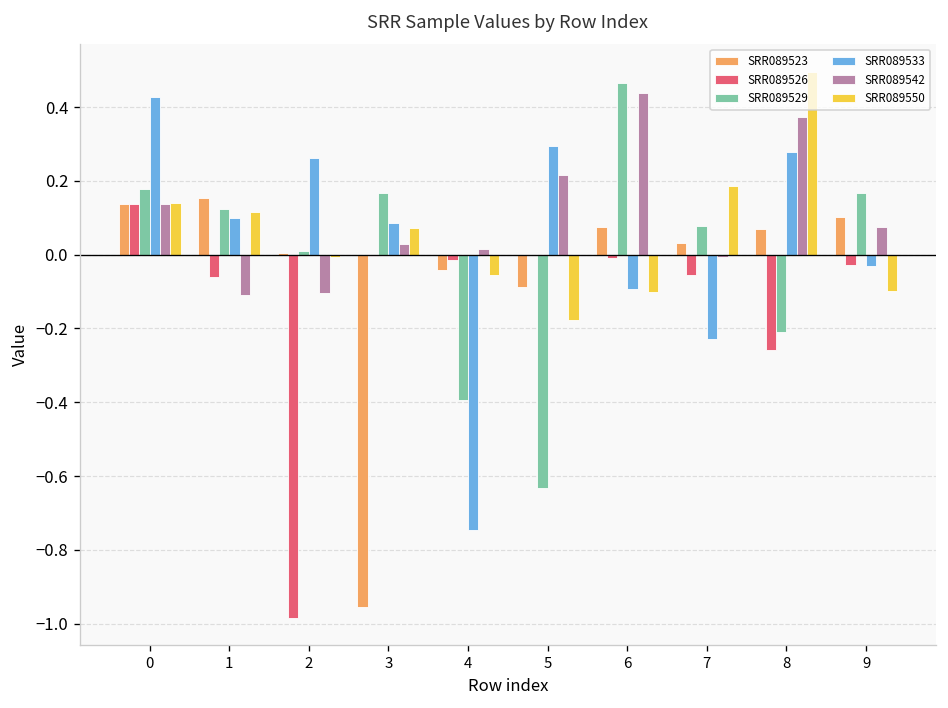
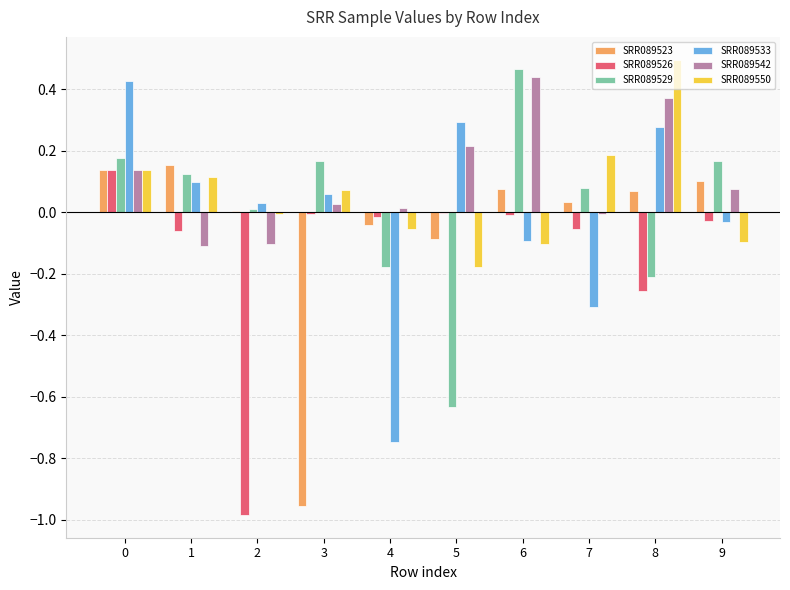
  {
    "SRR089526": {
      "0": 0.14,
      "1": -0.06,
      "2": -0.98,
      "4": -0.02,
      "6": -0.01,
      "7": -0.05,
      "8": -0.26,
      "9": -0.03
    },
    "SRR089529": {
      "0": 0.18,
      "1": 0.12,
      "2": 0.01,
      "3": 0.17,
-     "4": -0.39,
+     "4": -0.18,
      "5": -0.63,
      "6": 0.47,
      "7": 0.08,
      "8": -0.21,
      "9": 0.17
    },
    "SRR089533": {
      "0": 0.43,
      "1": 0.10,
-     "2": 0.26,
-     "3": 0.09,
+     "2": 0.03,
+     "3": 0.06,
      "4": -0.75,
      "5": 0.29,
      "6": -0.09,
-     "7": -0.23,
+     "7": -0.31,
      "8": 0.28,
      "9": -0.03
    },
    "SRR089542": {
      "0": 0.14,
      "1": -0.11,
      "2": -0.10,
      "3": 0.03,
      "4": 0.02,
      "5": 0.22,
      "6": 0.44,
      "8": 0.37,
      "9": 0.08
    }
  }
